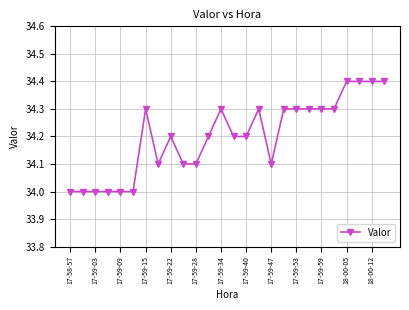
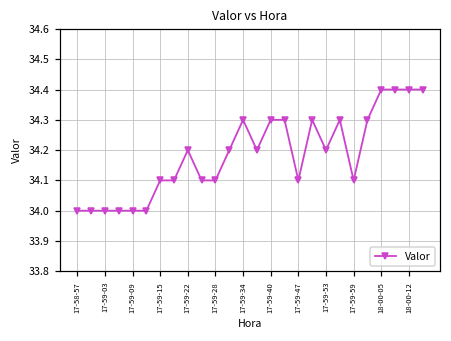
  {
    "17-58-57": 34.0,
    "17-59-03": 34.0,
    "17-59-09": 34.0,
-   "17-59-15": 34.3,
+   "17-59-15": 34.1,
    "17-59-22": 34.2,
    "17-59-28": 34.1,
    "17-59-34": 34.3,
-   "17-59-40": 34.2,
+   "17-59-40": 34.3,
    "17-59-47": 34.1,
-   "17-59-53": 34.3,
-   "17-59-59": 34.3,
+   "17-59-53": 34.2,
+   "17-59-59": 34.1,
    "18-00-05": 34.4,
    "18-00-12": 34.4
  }
